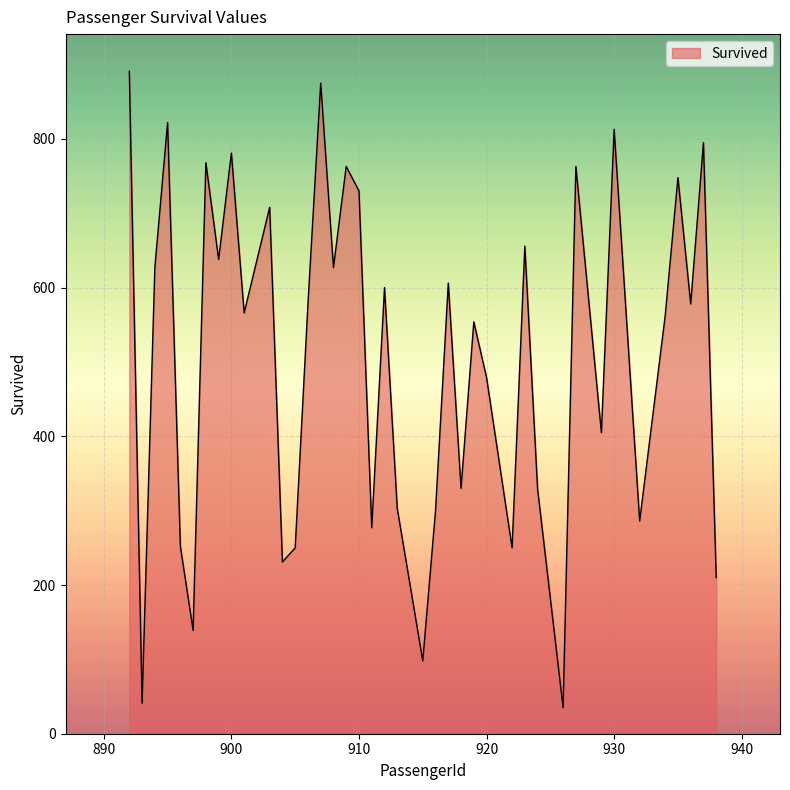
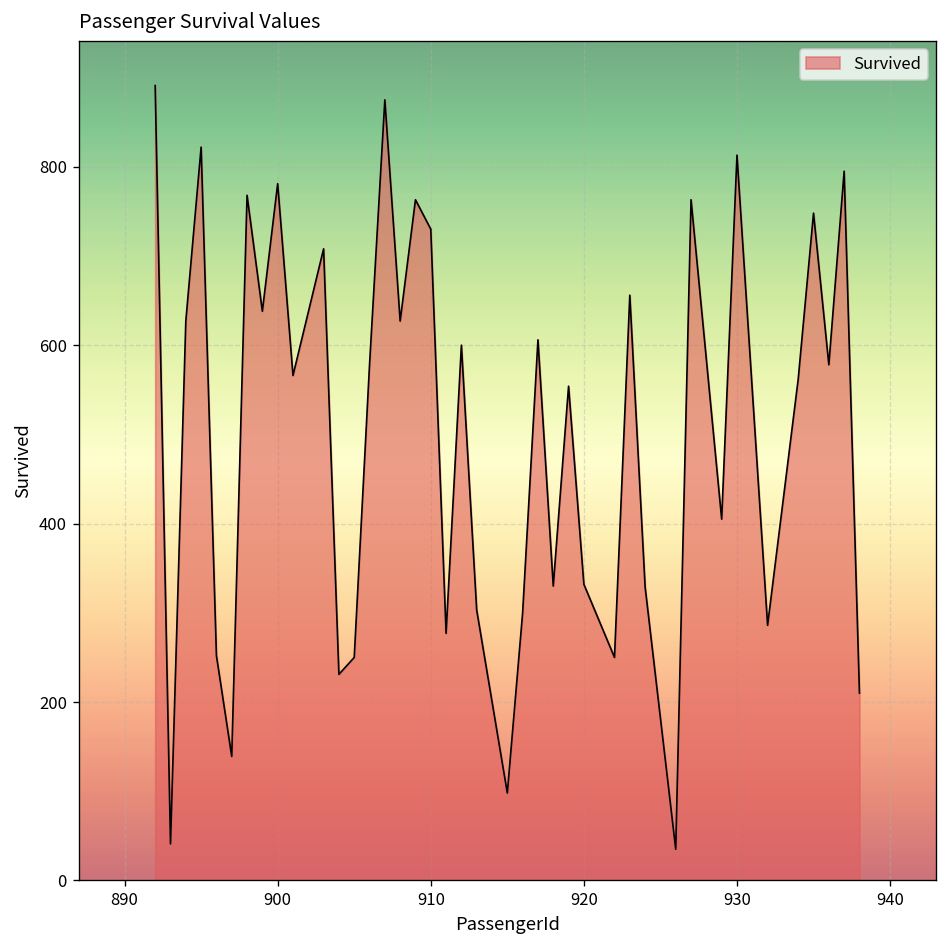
  {
    "900": 780,
    "910": 730,
-   "920": 480,
+   "920": 330,
    "930": 810
  }
